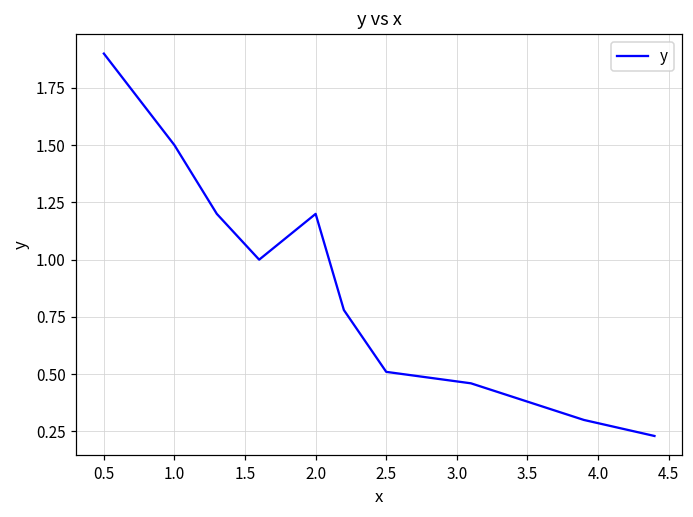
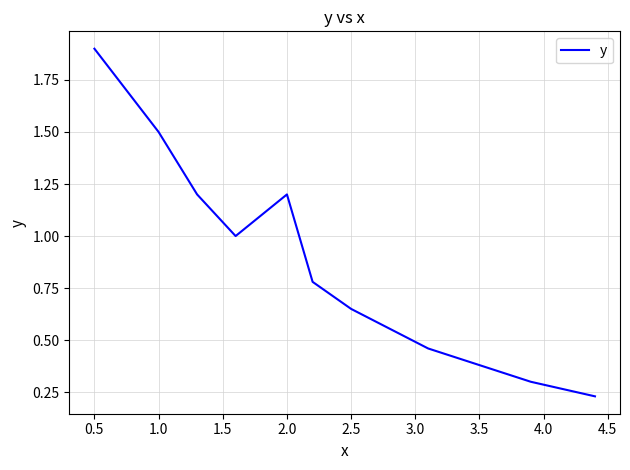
  {
    "0.5": 1.90,
    "1.0": 1.50,
    "2.0": 1.20,
-   "2.5": 0.51
+   "2.5": 0.65
  }
